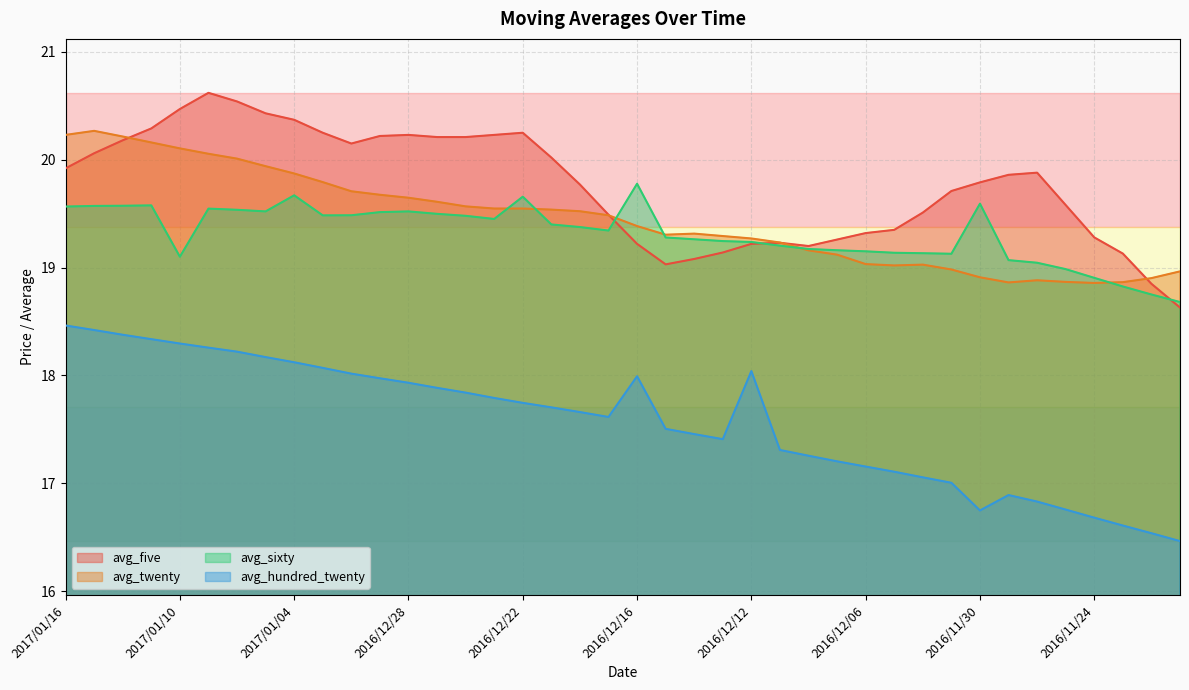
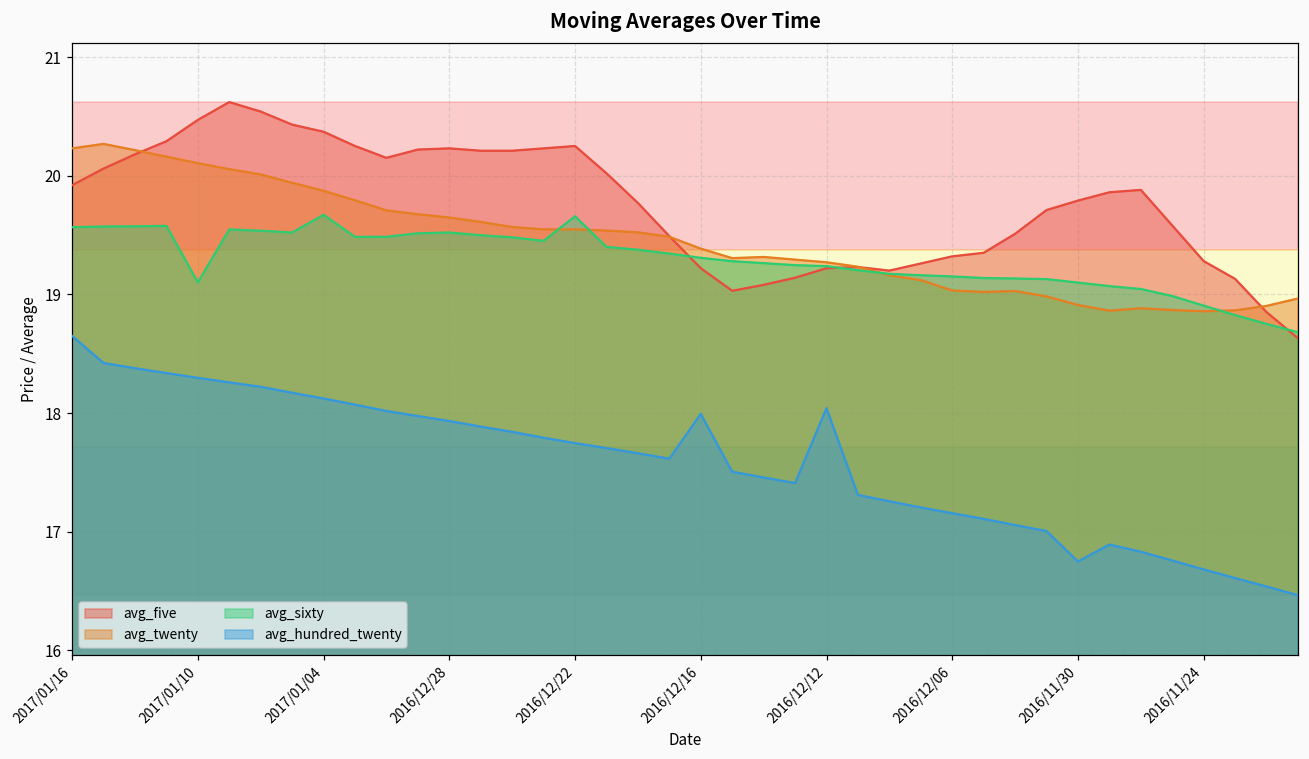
  {
    "avg_sixty": {
      "2017/01/16": 19.57,
      "2017/01/10": 19.10,
      "2017/01/04": 19.67,
      "2016/12/28": 19.52,
      "2016/12/22": 19.66,
-     "2016/12/16": 19.78,
+     "2016/12/16": 19.31,
      "2016/12/06": 19.15,
-     "2016/11/30": 19.59,
+     "2016/11/30": 19.10,
      "2016/11/24": 18.90
    },
    "avg_hundred_twenty": {
-     "2017/01/16": 18.46,
+     "2017/01/16": 18.65,
      "2017/01/10": 18.30,
      "2017/01/04": 18.12,
      "2016/12/28": 17.93,
      "2016/12/22": 17.75,
      "2016/12/16": 17.99,
      "2016/12/12": 18.04,
      "2016/12/06": 17.16,
      "2016/11/30": 16.75,
      "2016/11/24": 16.68
    }
  }
